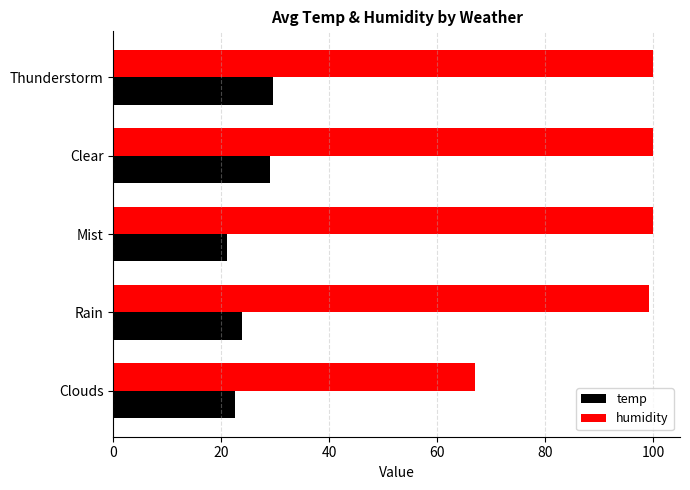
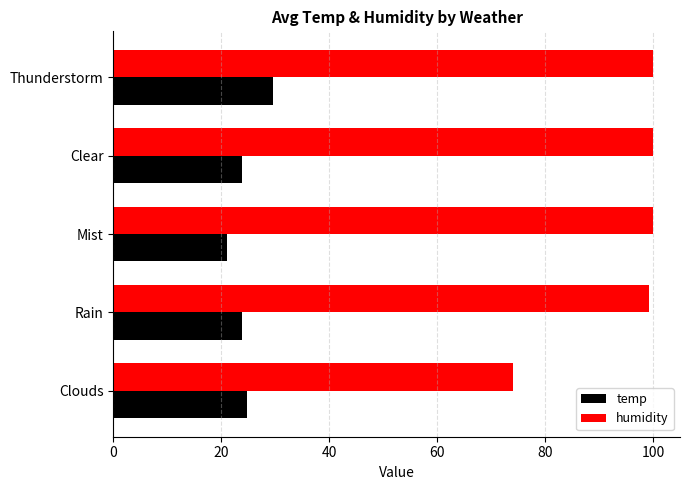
  {
    "temp": {
      "Thunderstorm": 30,
-     "Clear": 29,
+     "Clear": 24,
      "Mist": 21,
      "Rain": 24,
-     "Clouds": 22
+     "Clouds": 25
    },
    "humidity": {
      "Thunderstorm": 100,
      "Clear": 100,
      "Mist": 100,
      "Rain": 99,
-     "Clouds": 67
+     "Clouds": 74
    }
  }
